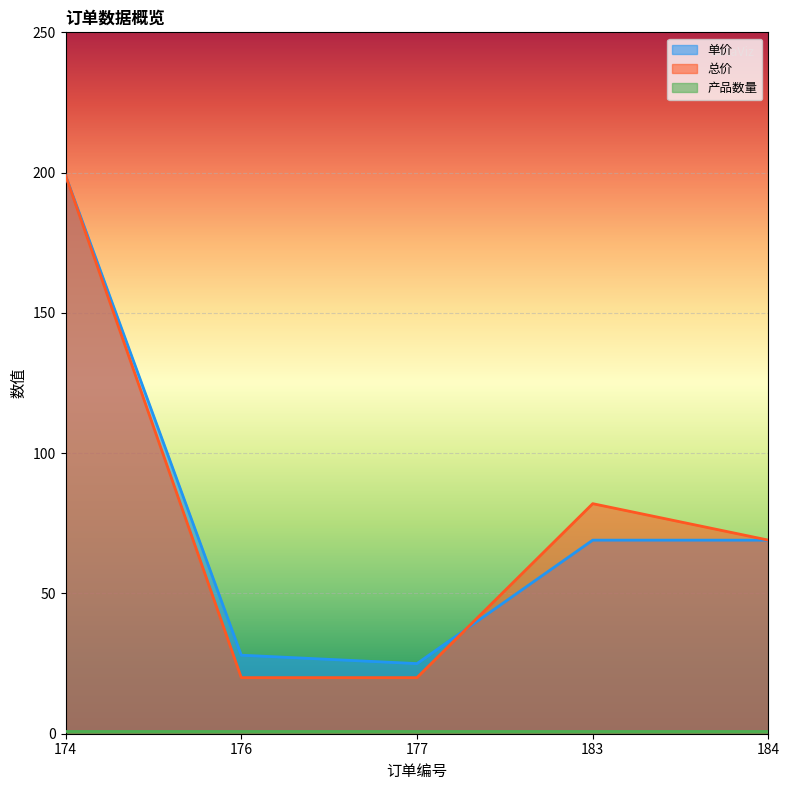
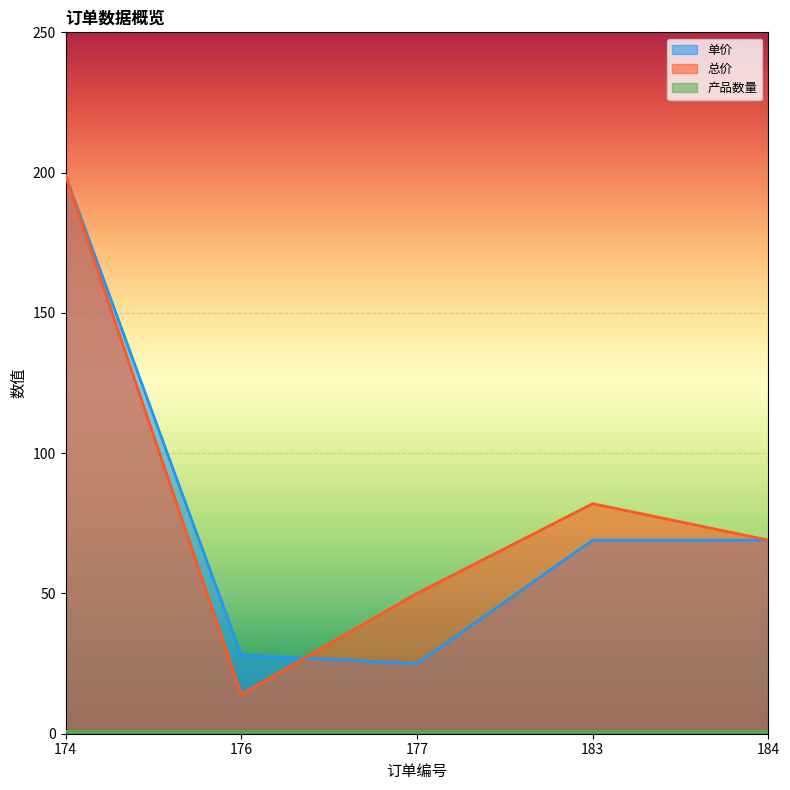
  {
    "单价": {
      "176": 28,
      "177": 25,
      "183": 69
    },
    "总价": {
-     "176": 20,
-     "177": 20,
+     "176": 14,
+     "177": 50,
      "183": 82
    },
    "产品数量": {
      "174": 1,
      "176": 1,
      "177": 1,
      "183": 1,
      "184": 1
    }
  }
